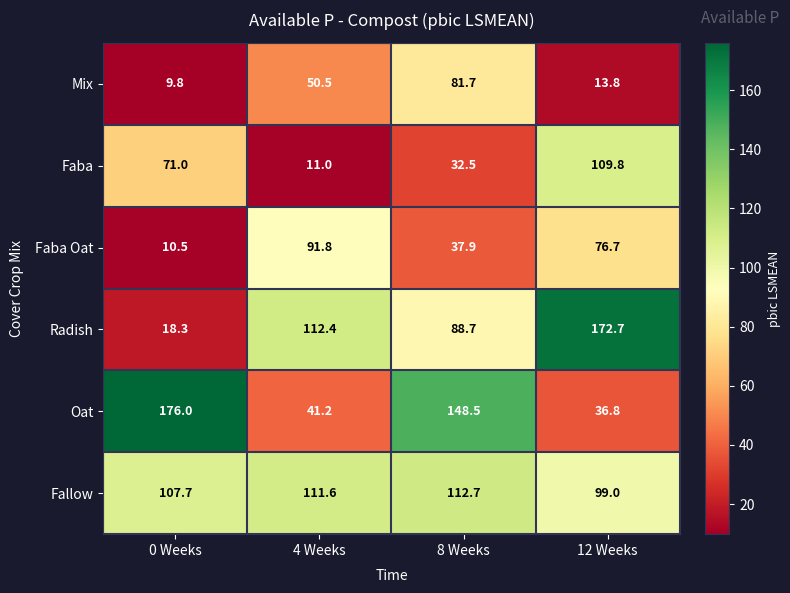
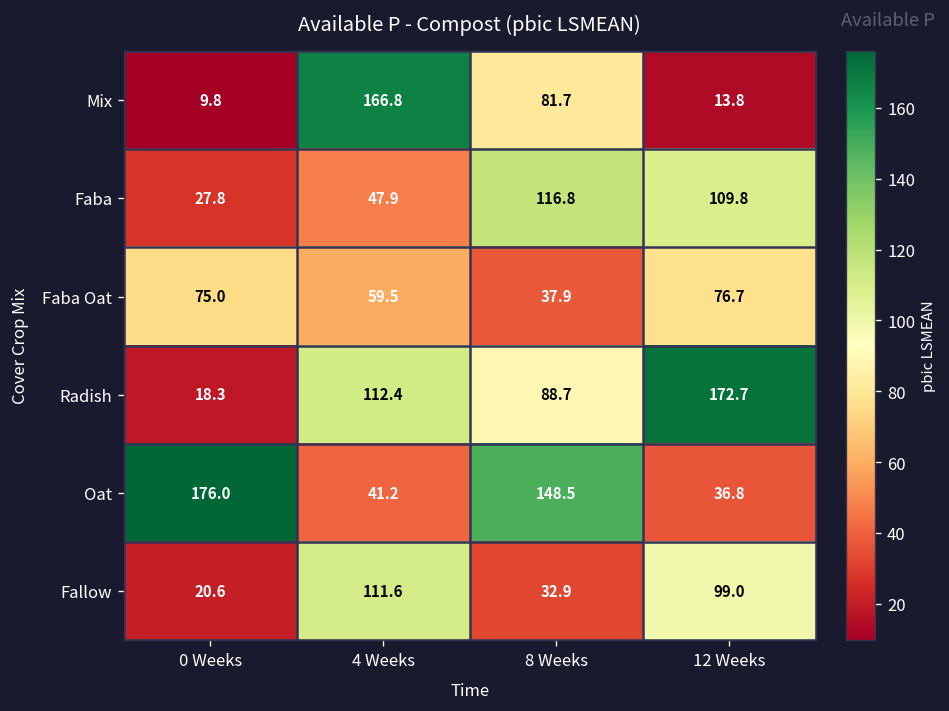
  {
    "Mix": {
      "0 Weeks": 9.8,
-     "4 Weeks": 50.5,
+     "4 Weeks": 166.8,
      "8 Weeks": 81.7,
      "12 Weeks": 13.8
    },
    "Faba": {
-     "0 Weeks": 71.0,
-     "4 Weeks": 11.0,
-     "8 Weeks": 32.5,
+     "0 Weeks": 27.8,
+     "4 Weeks": 47.9,
+     "8 Weeks": 116.8,
      "12 Weeks": 109.8
    },
    "Faba Oat": {
-     "0 Weeks": 10.5,
-     "4 Weeks": 91.8,
+     "0 Weeks": 75.0,
+     "4 Weeks": 59.5,
      "8 Weeks": 37.9,
      "12 Weeks": 76.7
    },
    "Radish": {
      "0 Weeks": 18.3,
      "4 Weeks": 112.4,
      "8 Weeks": 88.7,
      "12 Weeks": 172.7
    },
    "Oat": {
      "0 Weeks": 176.0,
      "4 Weeks": 41.2,
      "8 Weeks": 148.5,
      "12 Weeks": 36.8
    },
    "Fallow": {
-     "0 Weeks": 107.7,
+     "0 Weeks": 20.6,
      "4 Weeks": 111.6,
-     "8 Weeks": 112.7,
+     "8 Weeks": 32.9,
      "12 Weeks": 99.0
    }
  }
